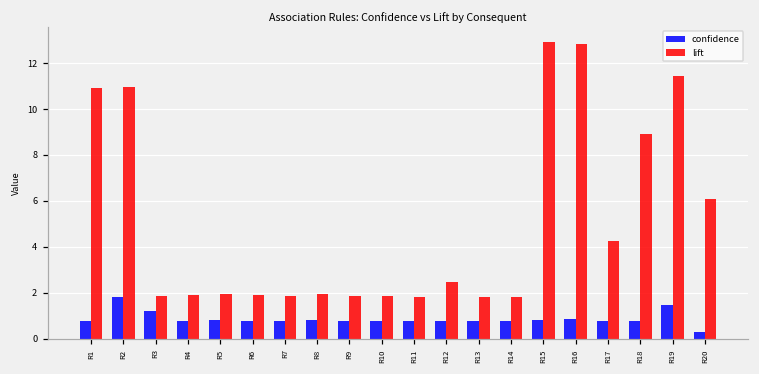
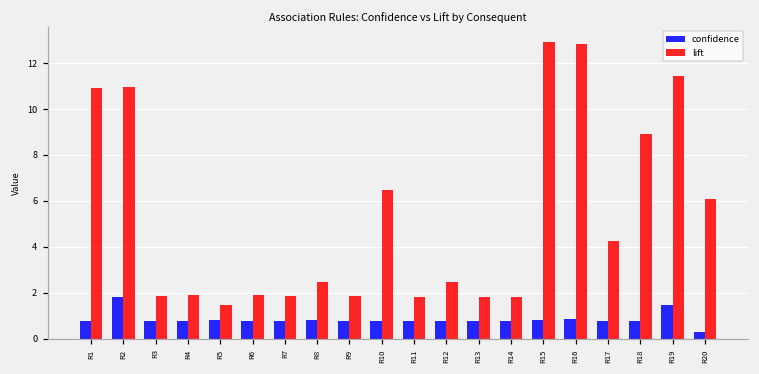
  {
    "confidence": {
      "R1": 0.8,
      "R2": 1.8,
-     "R3": 1.2,
+     "R3": 0.8,
      "R4": 0.8,
      "R5": 0.8,
      "R6": 0.8,
      "R7": 0.8,
      "R8": 0.8,
      "R9": 0.8,
      "R10": 0.8,
      "R11": 0.8,
      "R12": 0.8,
      "R13": 0.8,
      "R14": 0.8,
      "R15": 0.8,
      "R16": 0.9,
      "R17": 0.8,
      "R18": 0.8,
      "R19": 1.5,
      "R20": 0.3
    },
    "lift": {
      "R1": 10.9,
      "R2": 11.0,
      "R3": 1.8,
      "R4": 1.9,
-     "R5": 1.9,
+     "R5": 1.5,
      "R6": 1.9,
      "R7": 1.9,
-     "R8": 1.9,
+     "R8": 2.5,
      "R9": 1.8,
-     "R10": 1.8,
+     "R10": 6.5,
      "R11": 1.8,
      "R12": 2.5,
      "R13": 1.8,
      "R14": 1.8,
      "R15": 12.9,
      "R16": 12.8,
      "R17": 4.3,
      "R18": 8.9,
      "R19": 11.4,
      "R20": 6.1
    }
  }
